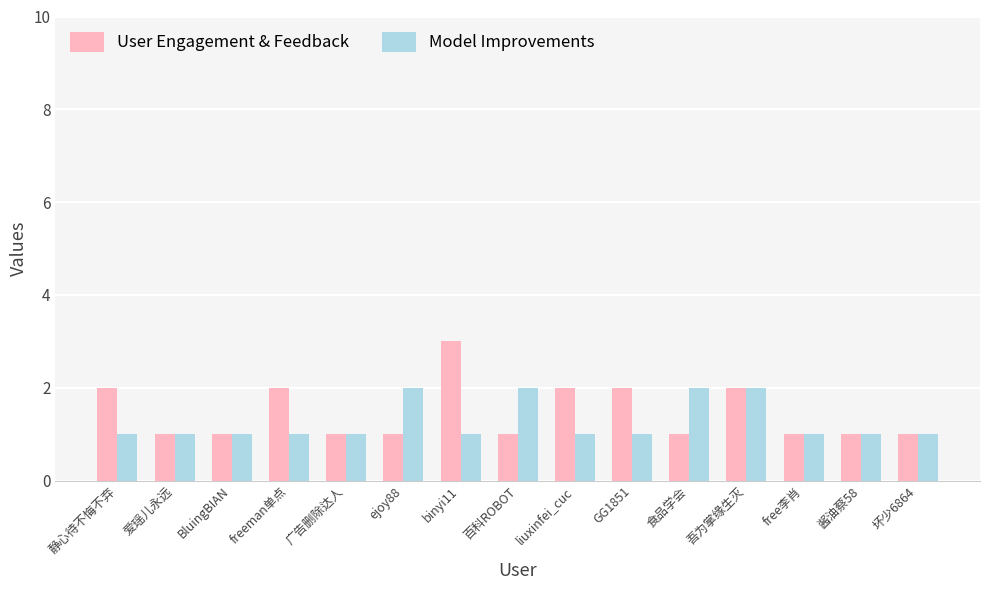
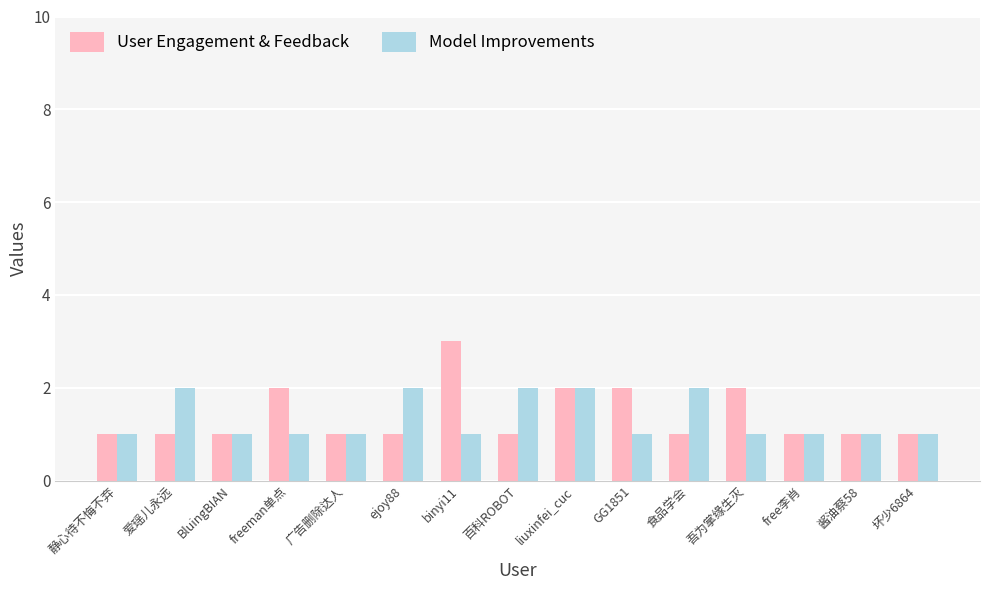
  {
    "User Engagement & Feedback": {
-     "静心待不悔不弃": 2,
+     "静心待不悔不弃": 1,
      "爱瑶儿永远": 1,
      "BluingBIAN": 1,
      "freeman单点": 2,
      "广告删除达人": 1,
      "ejoy88": 1,
      "binyi11": 3,
      "百科ROBOT": 1,
      "liuxinfei_cuc": 2,
      "GG1851": 2,
      "食品学会": 1,
      "吾为掌缘生灭": 2,
      "free李肖": 1,
      "酱油蔡58": 1,
      "坏少6864": 1
    },
    "Model Improvements": {
      "静心待不悔不弃": 1,
-     "爱瑶儿永远": 1,
+     "爱瑶儿永远": 2,
      "BluingBIAN": 1,
      "freeman单点": 1,
      "广告删除达人": 1,
      "ejoy88": 2,
      "binyi11": 1,
      "百科ROBOT": 2,
-     "liuxinfei_cuc": 1,
+     "liuxinfei_cuc": 2,
      "GG1851": 1,
      "食品学会": 2,
-     "吾为掌缘生灭": 2,
+     "吾为掌缘生灭": 1,
      "free李肖": 1,
      "酱油蔡58": 1,
      "坏少6864": 1
    }
  }
